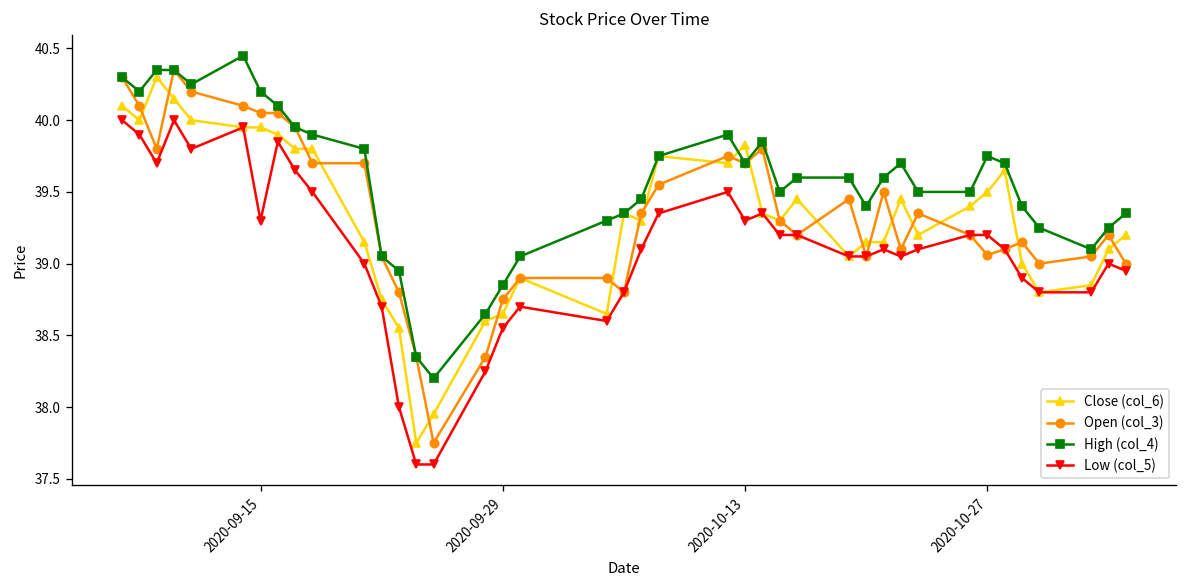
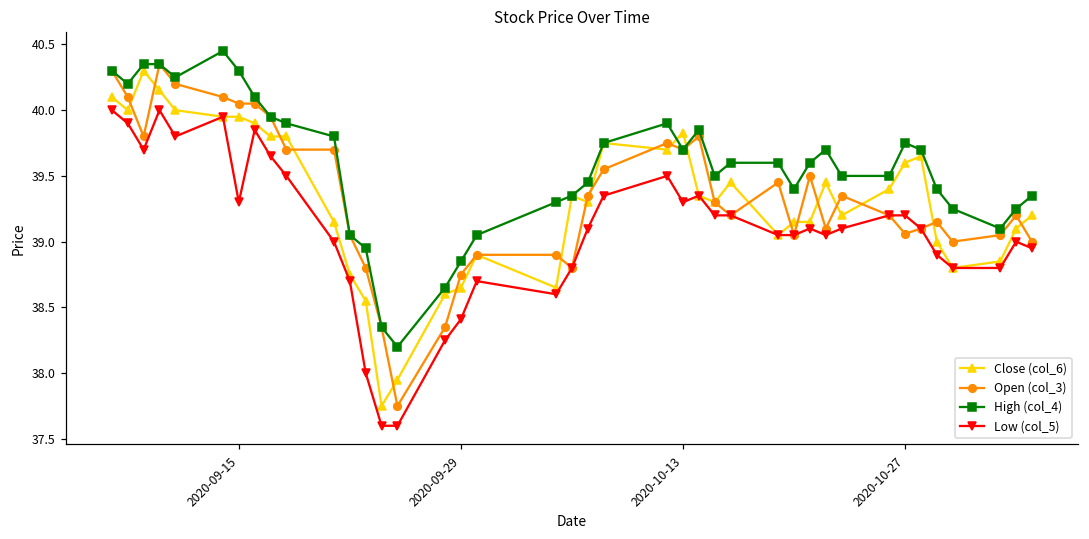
  {
    "Close (col_6)": {
      "2020-09-15": 39.95,
      "2020-09-29": 38.65,
      "2020-10-13": 39.83,
-     "2020-10-27": 39.5
+     "2020-10-27": 39.6
    },
    "Open (col_3)": {
      "2020-09-15": 40.05,
      "2020-09-29": 38.75,
      "2020-10-27": 39.06
    },
    "High (col_4)": {
-     "2020-09-15": 40.2,
+     "2020-09-15": 40.3,
      "2020-09-29": 38.85,
      "2020-10-27": 39.75
    },
    "Low (col_5)": {
      "2020-09-15": 39.30,
-     "2020-09-29": 38.55,
+     "2020-09-29": 38.41,
      "2020-10-13": 39.30,
      "2020-10-27": 39.20
    }
  }
